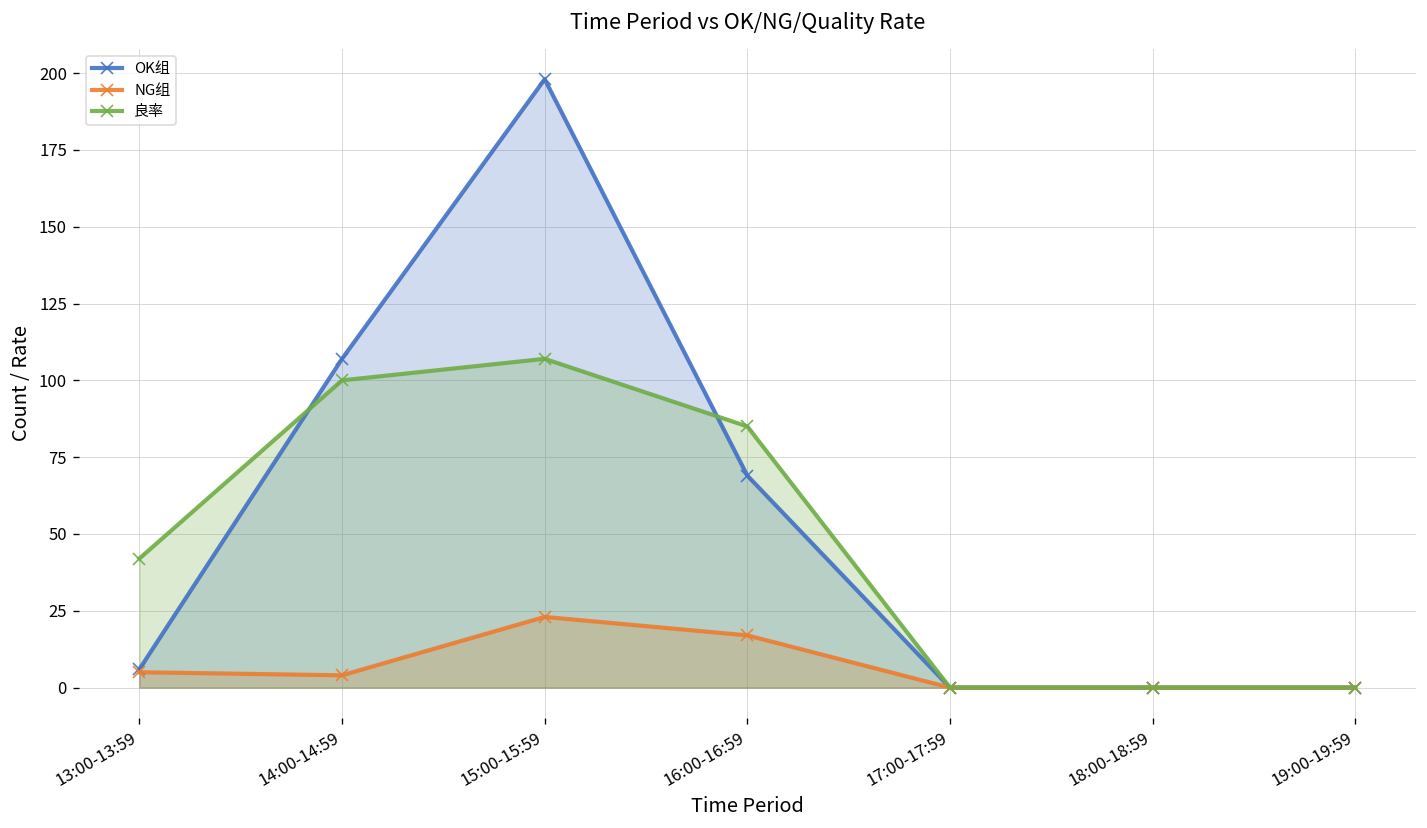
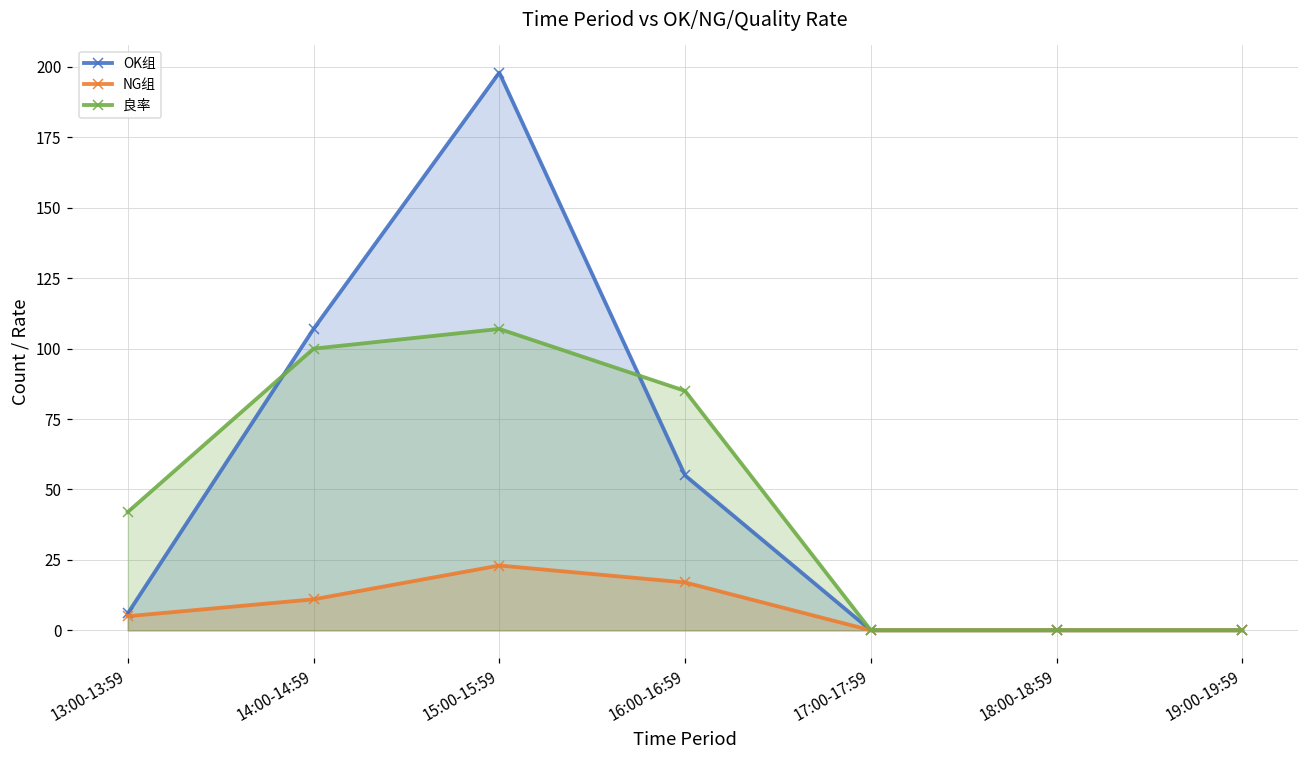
  {
    "OK组": {
      "13:00-13:59": 6,
      "14:00-14:59": 107,
      "15:00-15:59": 198,
-     "16:00-16:59": 69
+     "16:00-16:59": 55
    },
    "NG组": {
      "13:00-13:59": 5,
-     "14:00-14:59": 4,
+     "14:00-14:59": 11,
      "15:00-15:59": 23,
      "16:00-16:59": 17
    },
    "良率": {
      "13:00-13:59": 42,
      "14:00-14:59": 100,
      "15:00-15:59": 107,
      "16:00-16:59": 85
    }
  }
